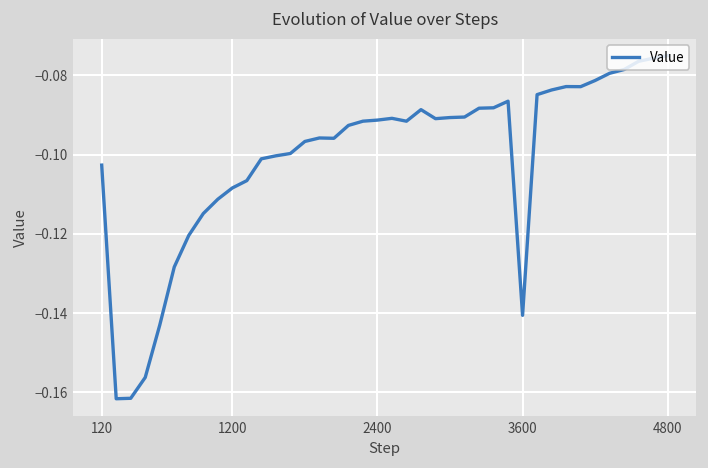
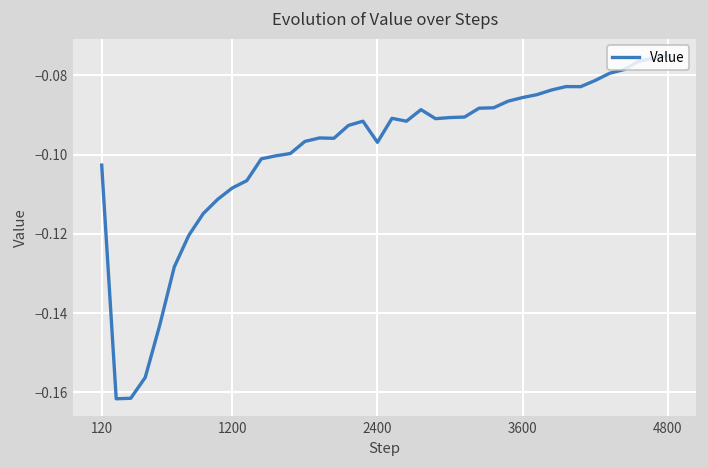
  {
    "120": -0.103,
    "1200": -0.108,
-   "2400": -0.091,
-   "3600": -0.141
+   "2400": -0.097,
+   "3600": -0.086
  }
